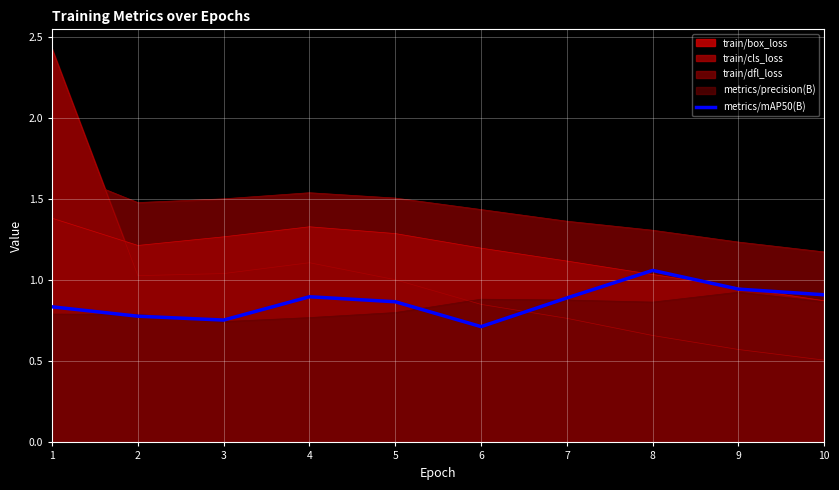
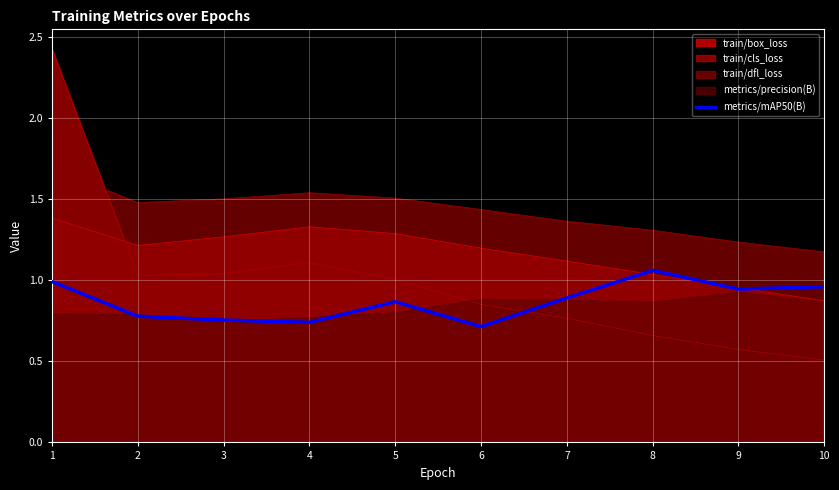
  {
    "metrics/mAP50(B)": {
-     "1": 0.84,
-     "4": 0.90,
+     "1": 0.99,
+     "4": 0.74,
      "5": 0.87,
      "6": 0.71,
      "8": 1.06,
-     "10": 0.91
+     "10": 0.96
    }
  }
